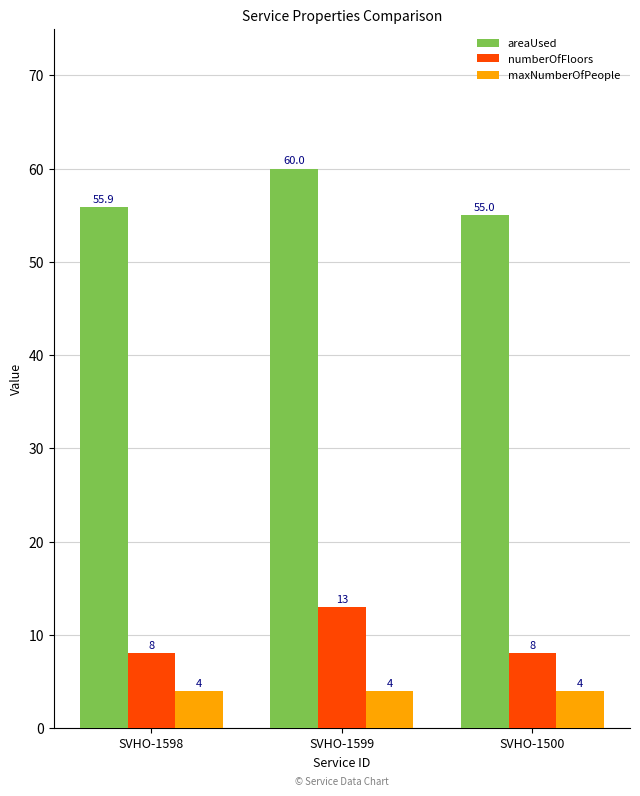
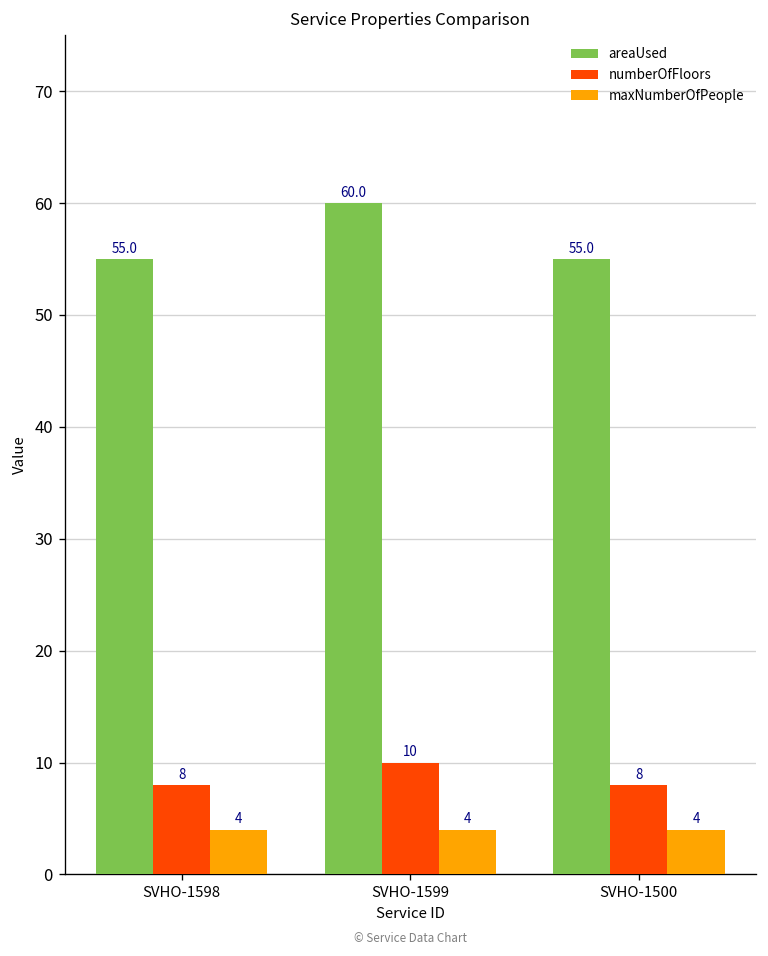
  {
    "areaUsed": {
-     "SVHO-1598": 55.9,
+     "SVHO-1598": 55.0,
      "SVHO-1599": 60.0,
      "SVHO-1500": 55.0
    },
    "numberOfFloors": {
      "SVHO-1598": 8,
-     "SVHO-1599": 13,
+     "SVHO-1599": 10,
      "SVHO-1500": 8
    },
    "maxNumberOfPeople": {
      "SVHO-1598": 4,
      "SVHO-1599": 4,
      "SVHO-1500": 4
    }
  }
